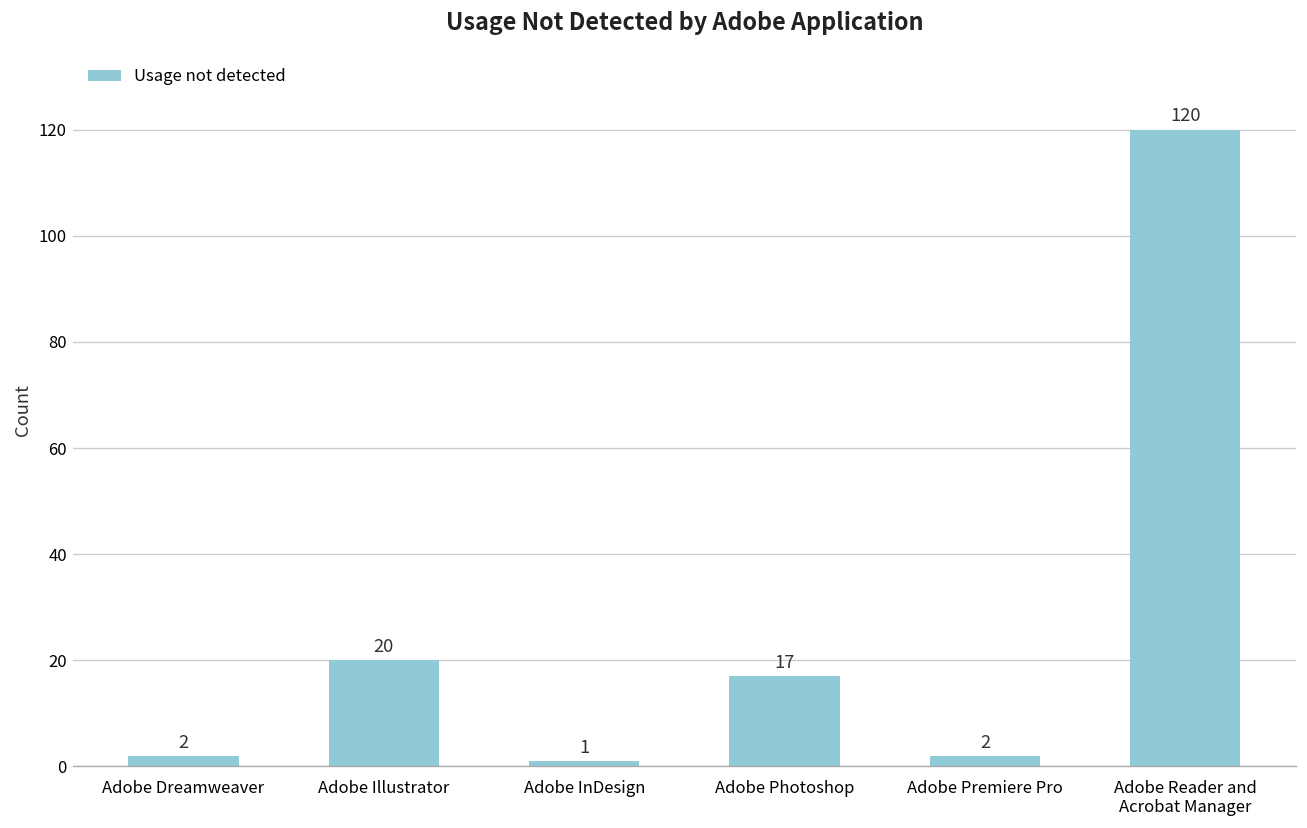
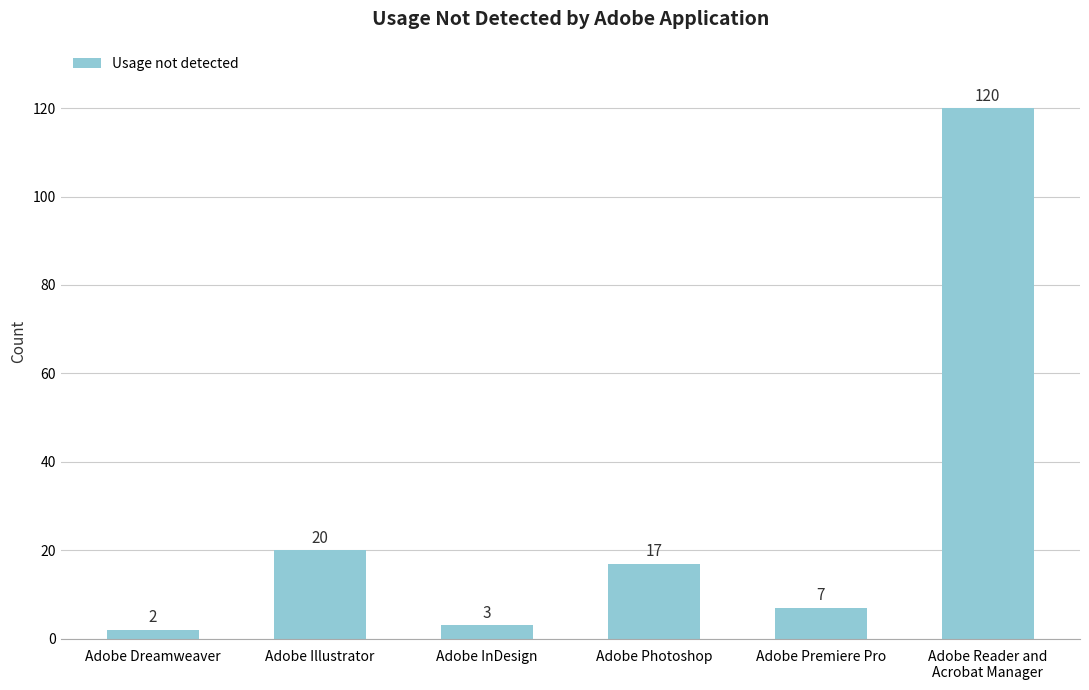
  {
    "Adobe Dreamweaver": 2,
    "Adobe Illustrator": 20,
-   "Adobe InDesign": 1,
+   "Adobe InDesign": 3,
    "Adobe Photoshop": 17,
-   "Adobe Premiere Pro": 2,
+   "Adobe Premiere Pro": 7,
    "Adobe Reader and Acrobat Manager": 120
  }
